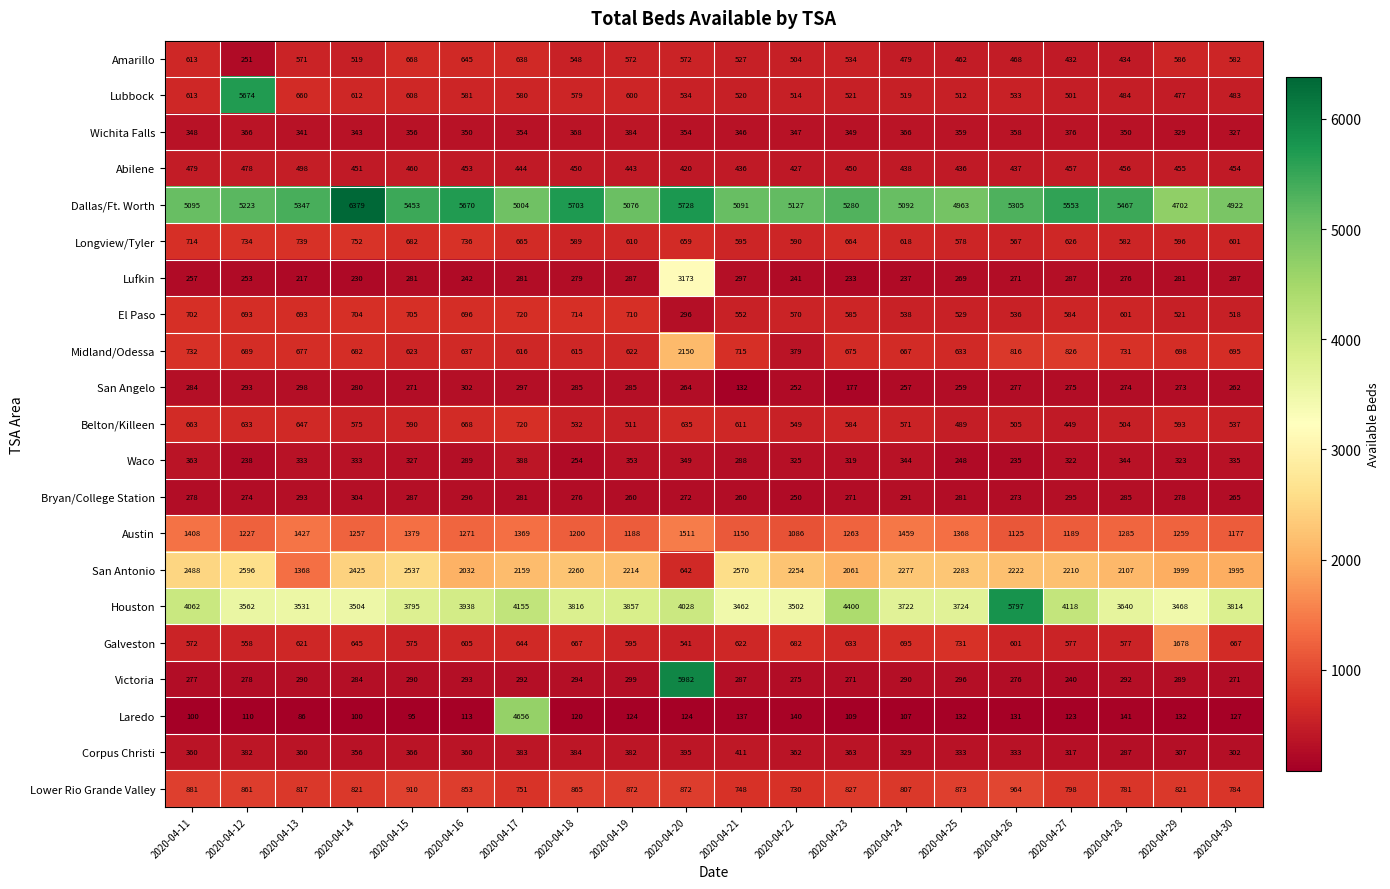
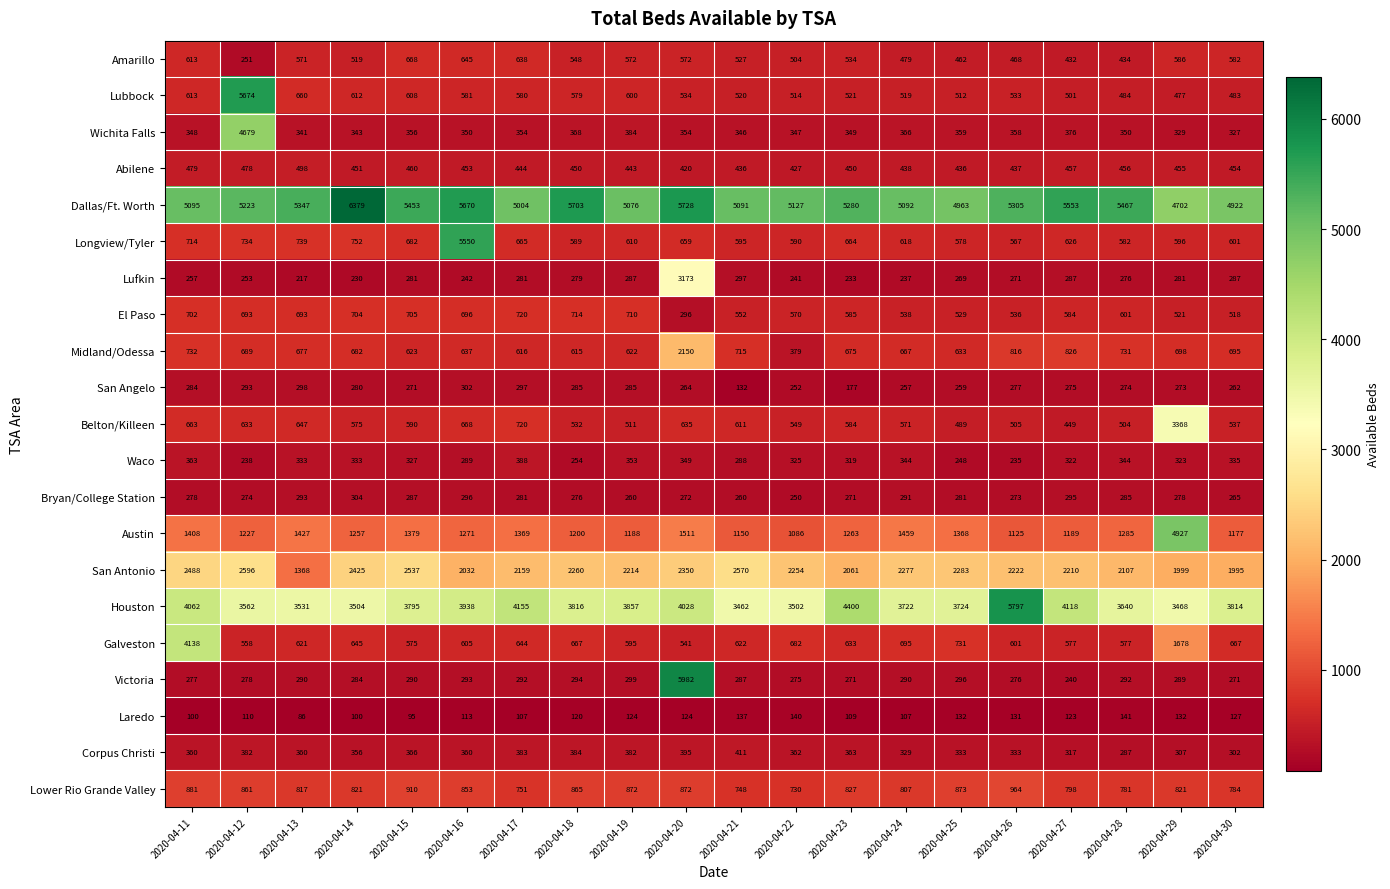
  {
    "Wichita Falls": {
      "2020-04-11": 348,
-     "2020-04-12": 366,
+     "2020-04-12": 4679,
      "2020-04-13": 341,
      "2020-04-14": 343,
      "2020-04-15": 356,
      "2020-04-16": 350,
      "2020-04-17": 354,
      "2020-04-18": 368,
      "2020-04-19": 384,
      "2020-04-20": 354,
      "2020-04-21": 346,
      "2020-04-22": 347,
      "2020-04-23": 349,
      "2020-04-24": 366,
      "2020-04-25": 359,
      "2020-04-26": 358,
      "2020-04-27": 376,
      "2020-04-28": 350,
      "2020-04-29": 329,
      "2020-04-30": 327
    },
    "Longview/Tyler": {
      "2020-04-11": 714,
      "2020-04-12": 734,
      "2020-04-13": 739,
      "2020-04-14": 752,
      "2020-04-15": 682,
-     "2020-04-16": 736,
+     "2020-04-16": 5550,
      "2020-04-17": 665,
      "2020-04-18": 589,
      "2020-04-19": 610,
      "2020-04-20": 659,
      "2020-04-21": 595,
      "2020-04-22": 590,
      "2020-04-23": 664,
      "2020-04-24": 618,
      "2020-04-25": 578,
      "2020-04-26": 567,
      "2020-04-27": 626,
      "2020-04-28": 582,
      "2020-04-29": 596,
      "2020-04-30": 601
    },
    "Belton/Killeen": {
      "2020-04-11": 663,
      "2020-04-12": 633,
      "2020-04-13": 647,
      "2020-04-14": 575,
      "2020-04-15": 590,
      "2020-04-16": 668,
      "2020-04-17": 720,
      "2020-04-18": 532,
      "2020-04-19": 511,
      "2020-04-20": 635,
      "2020-04-21": 611,
      "2020-04-22": 549,
      "2020-04-23": 584,
      "2020-04-24": 571,
      "2020-04-25": 489,
      "2020-04-26": 505,
      "2020-04-27": 449,
      "2020-04-28": 504,
-     "2020-04-29": 593,
+     "2020-04-29": 3368,
      "2020-04-30": 537
    },
    "Austin": {
      "2020-04-11": 1408,
      "2020-04-12": 1227,
      "2020-04-13": 1427,
      "2020-04-14": 1257,
      "2020-04-15": 1379,
      "2020-04-16": 1271,
      "2020-04-17": 1369,
      "2020-04-18": 1200,
      "2020-04-19": 1188,
      "2020-04-20": 1511,
      "2020-04-21": 1150,
      "2020-04-22": 1086,
      "2020-04-23": 1263,
      "2020-04-24": 1459,
      "2020-04-25": 1368,
      "2020-04-26": 1125,
      "2020-04-27": 1189,
      "2020-04-28": 1285,
-     "2020-04-29": 1259,
+     "2020-04-29": 4927,
      "2020-04-30": 1177
    },
    "San Antonio": {
      "2020-04-11": 2488,
      "2020-04-12": 2596,
      "2020-04-13": 1368,
      "2020-04-14": 2425,
      "2020-04-15": 2537,
      "2020-04-16": 2032,
      "2020-04-17": 2159,
      "2020-04-18": 2260,
      "2020-04-19": 2214,
-     "2020-04-20": 642,
+     "2020-04-20": 2350,
      "2020-04-21": 2570,
      "2020-04-22": 2254,
      "2020-04-23": 2061,
      "2020-04-24": 2277,
      "2020-04-25": 2283,
      "2020-04-26": 2222,
      "2020-04-27": 2210,
      "2020-04-28": 2107,
      "2020-04-29": 1999,
      "2020-04-30": 1995
    },
    "Galveston": {
-     "2020-04-11": 572,
+     "2020-04-11": 4138,
      "2020-04-12": 558,
      "2020-04-13": 621,
      "2020-04-14": 645,
      "2020-04-15": 575,
      "2020-04-16": 605,
      "2020-04-17": 644,
      "2020-04-18": 667,
      "2020-04-19": 595,
      "2020-04-20": 541,
      "2020-04-21": 622,
      "2020-04-22": 682,
      "2020-04-23": 633,
      "2020-04-24": 695,
      "2020-04-25": 731,
      "2020-04-26": 601,
      "2020-04-27": 577,
      "2020-04-28": 577,
      "2020-04-29": 1678,
      "2020-04-30": 667
    },
    "Laredo": {
      "2020-04-11": 100,
      "2020-04-12": 110,
      "2020-04-13": 86,
      "2020-04-14": 100,
      "2020-04-15": 95,
      "2020-04-16": 113,
-     "2020-04-17": 4656,
+     "2020-04-17": 107,
      "2020-04-18": 120,
      "2020-04-19": 124,
      "2020-04-20": 124,
      "2020-04-21": 137,
      "2020-04-22": 140,
      "2020-04-23": 109,
      "2020-04-24": 107,
      "2020-04-25": 132,
      "2020-04-26": 131,
      "2020-04-27": 123,
      "2020-04-28": 141,
      "2020-04-29": 132,
      "2020-04-30": 127
    }
  }
